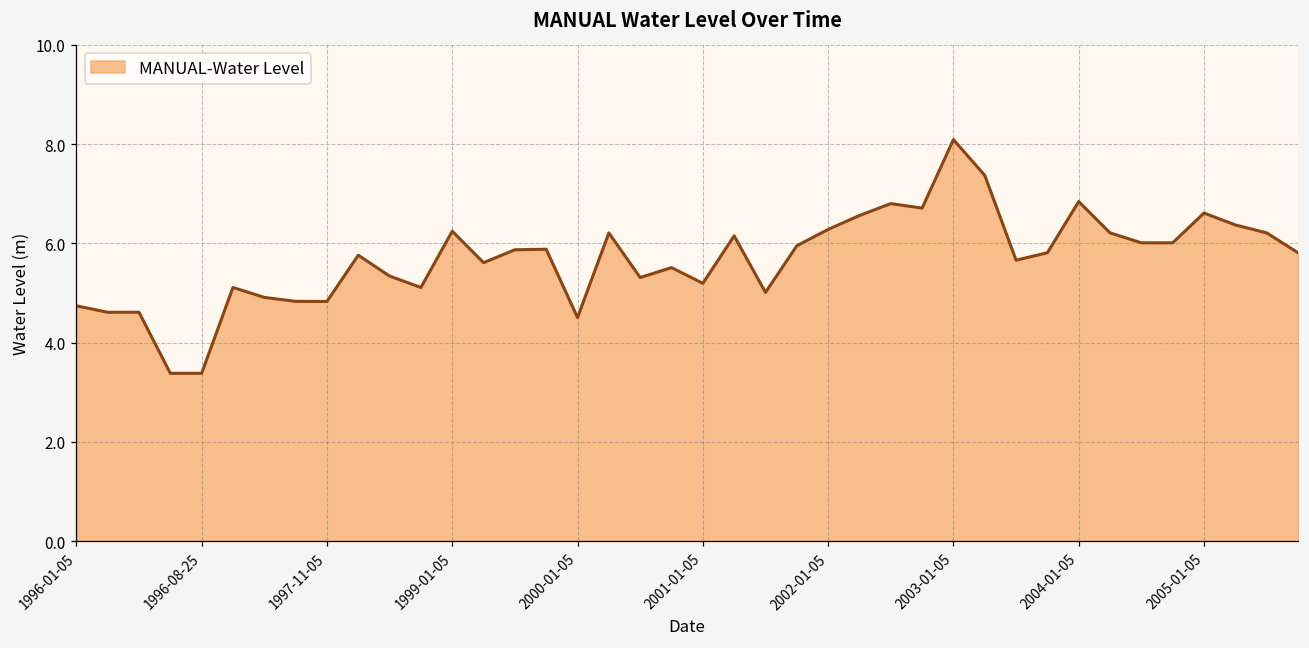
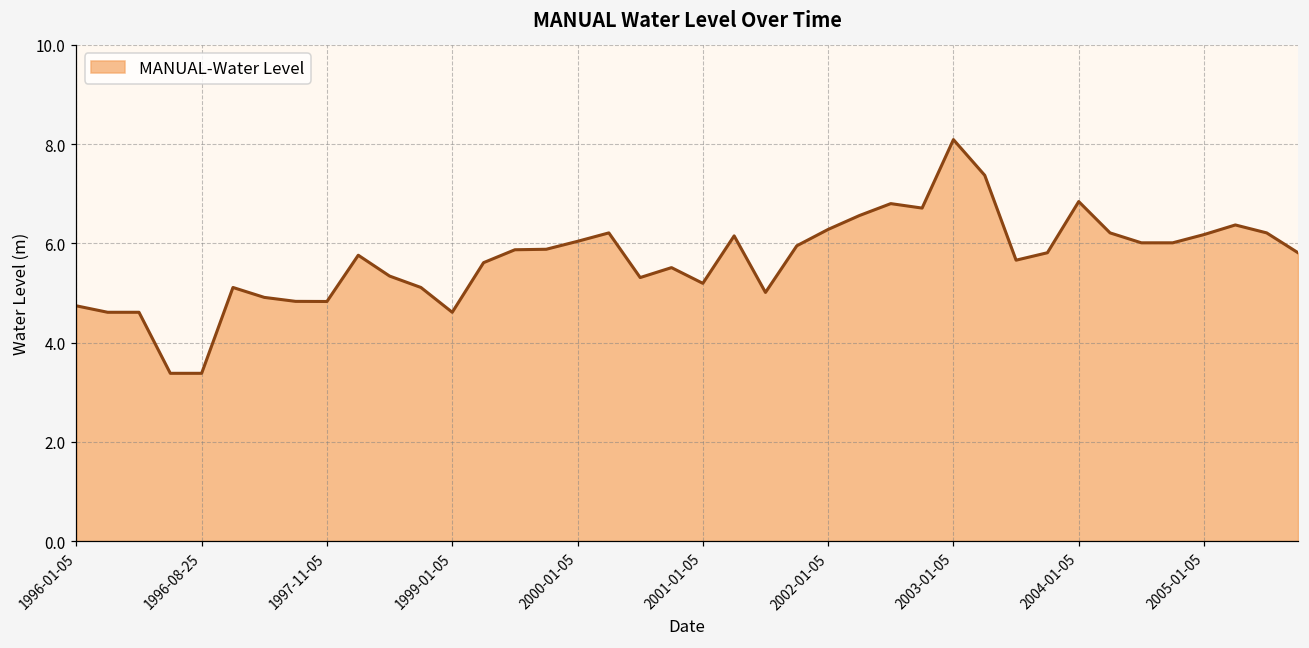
  {
    "1996-01-05": 4.7,
    "1996-08-25": 3.4,
    "1997-11-05": 4.8,
-   "1999-01-05": 6.2,
-   "2000-01-05": 4.5,
+   "1999-01-05": 4.6,
+   "2000-01-05": 6.0,
    "2001-01-05": 5.2,
    "2002-01-05": 6.3,
    "2003-01-05": 8.1,
    "2004-01-05": 6.8,
-   "2005-01-05": 6.6
+   "2005-01-05": 6.2
  }
